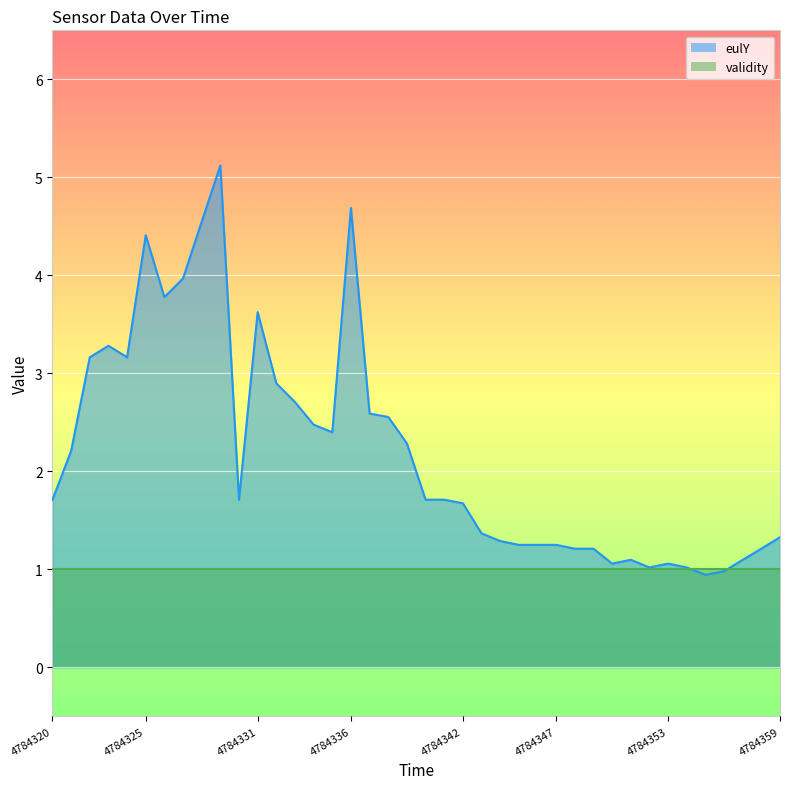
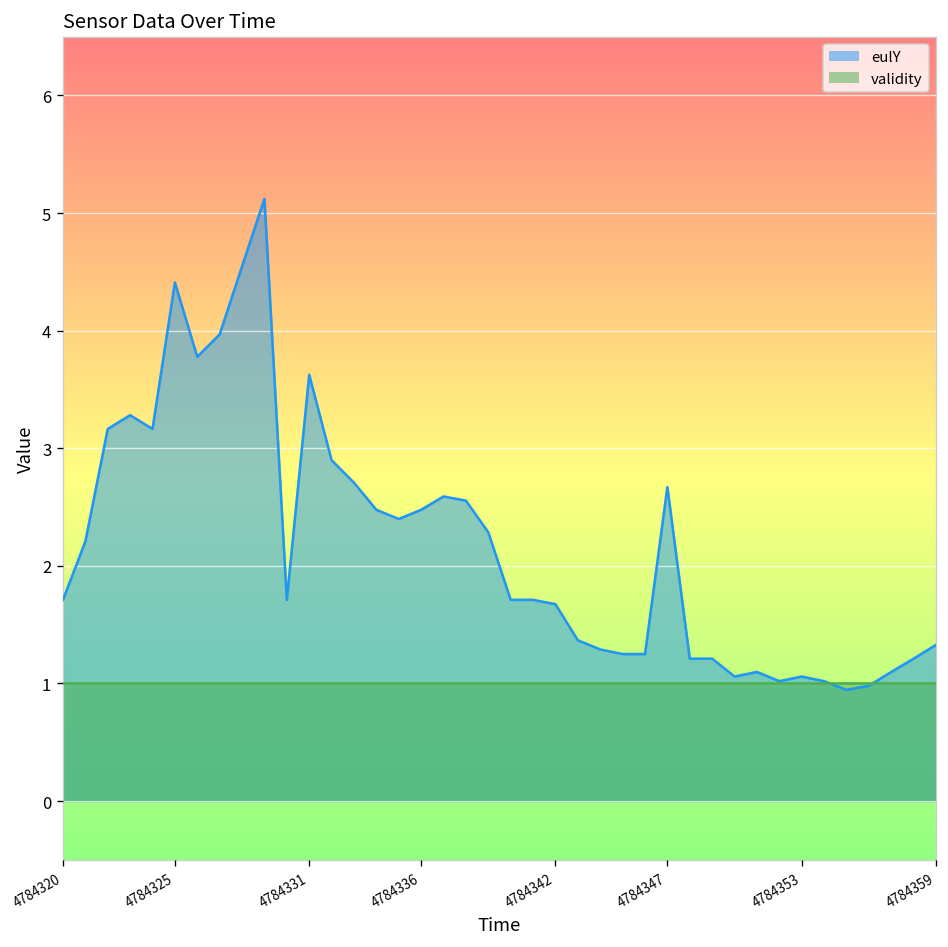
  {
    "eulY": {
      "4784320": 1.7,
      "4784325": 4.4,
      "4784331": 3.6,
-     "4784336": 4.7,
+     "4784336": 2.5,
      "4784342": 1.7,
-     "4784347": 1.3,
+     "4784347": 2.7,
      "4784353": 1.1,
      "4784359": 1.3
    },
    "validity": {
      "4784320": 1.0,
      "4784325": 1.0,
      "4784331": 1.0,
      "4784336": 1.0,
      "4784342": 1.0,
      "4784347": 1.0,
      "4784353": 1.0,
      "4784359": 1.0
    }
  }
